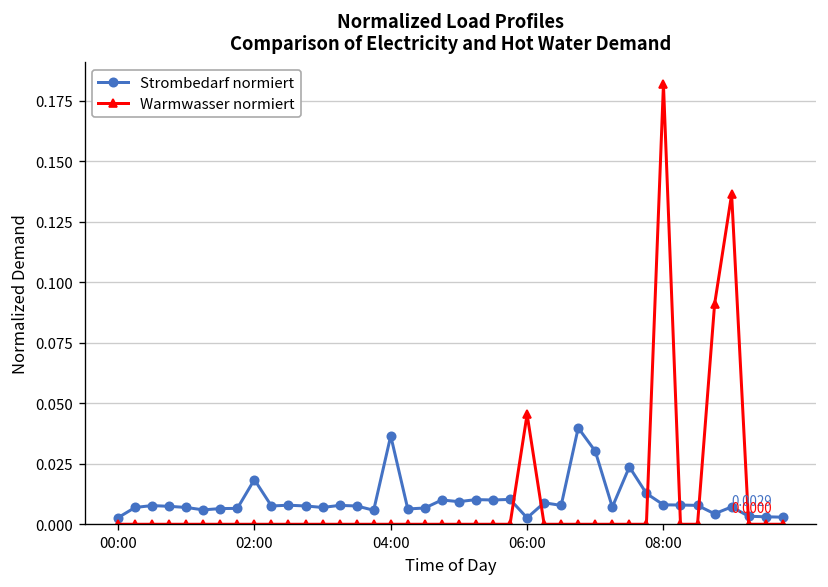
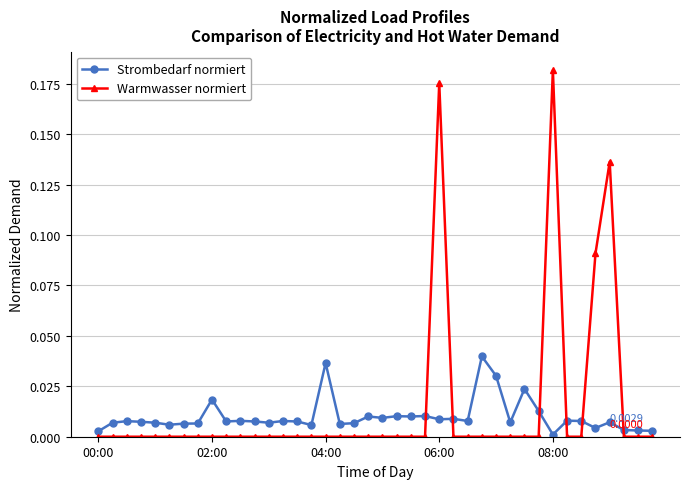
  {
    "Strombedarf normiert": {
      "00:00": 0.003,
      "02:00": 0.018,
      "04:00": 0.037,
-     "06:00": 0.003,
-     "08:00": 0.008
+     "06:00": 0.009,
+     "08:00": 0.001
    },
    "Warmwasser normiert": {
      "00:00": 0.000,
      "02:00": 0.000,
      "04:00": 0.000,
-     "06:00": 0.045,
+     "06:00": 0.175,
      "08:00": 0.182
    }
  }
